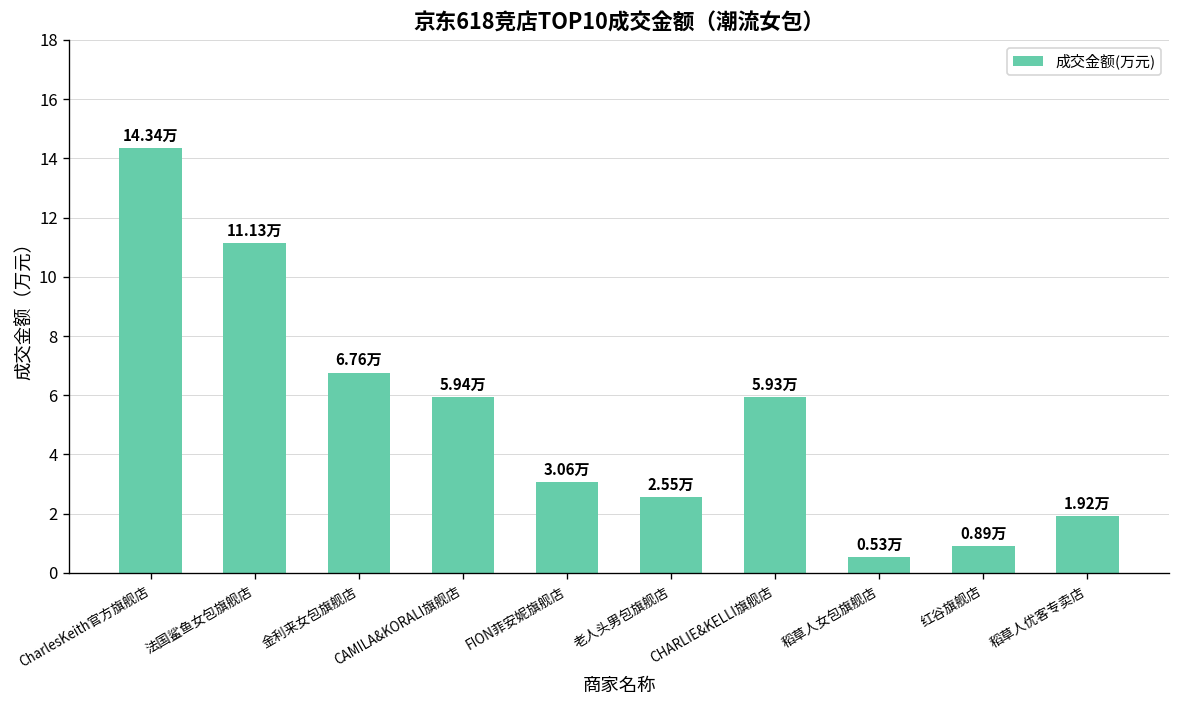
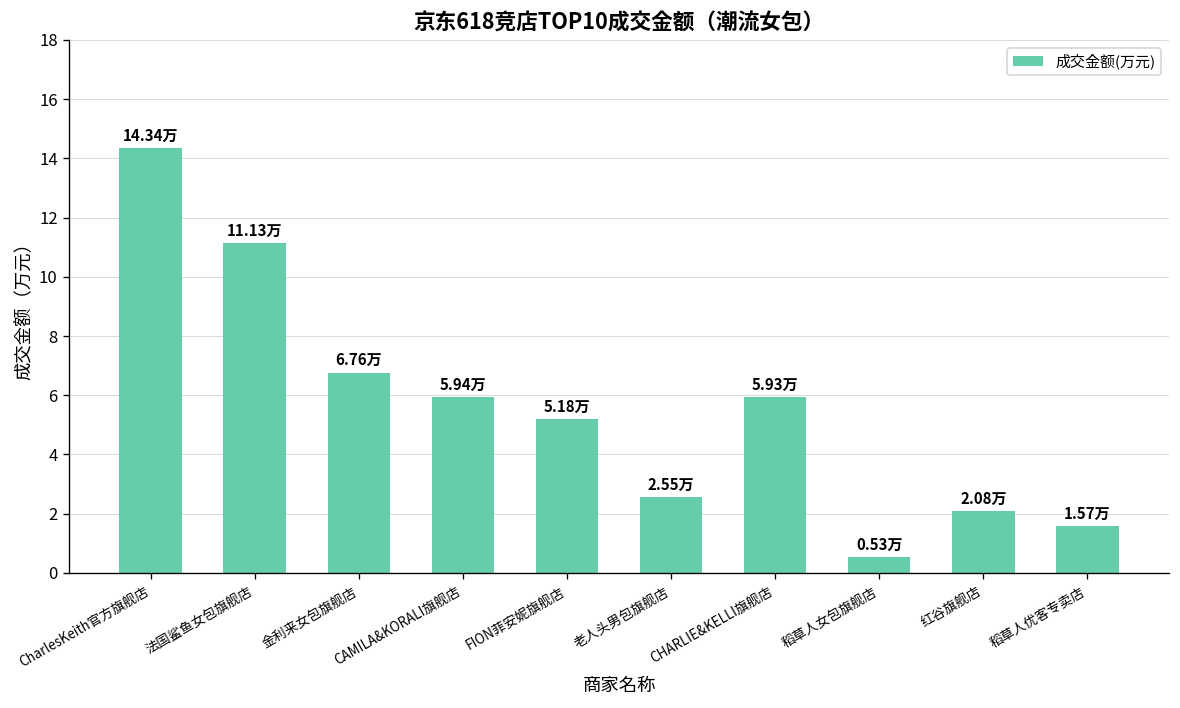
  {
    "CharlesKeith官方旗舰店": "14.34万",
    "法国鲨鱼女包旗舰店": "11.13万",
    "金利来女包旗舰店": "6.76万",
    "CAMILA&KORALI旗舰店": "5.94万",
-   "FION菲安妮旗舰店": "3.06万",
+   "FION菲安妮旗舰店": "5.18万",
    "老人头男包旗舰店": "2.55万",
    "CHARLIE&KELLI旗舰店": "5.93万",
    "稻草人女包旗舰店": "0.53万",
-   "红谷旗舰店": "0.89万",
-   "稻草人优客专卖店": "1.92万"
+   "红谷旗舰店": "2.08万",
+   "稻草人优客专卖店": "1.57万"
  }
